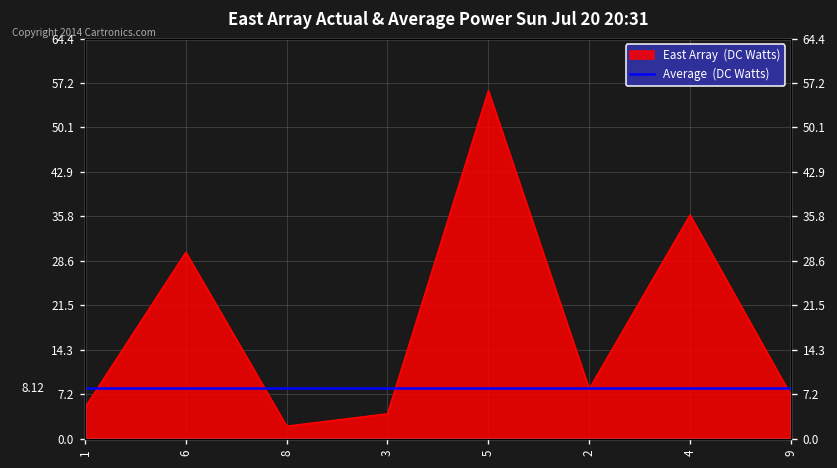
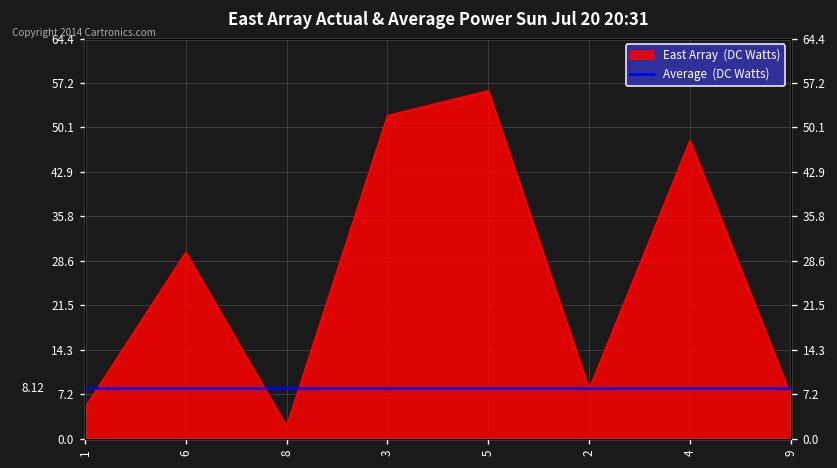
  {
    "1": 5,
    "6": 30,
    "8": 2,
-   "3": 4,
+   "3": 52,
    "5": 56,
    "2": 8,
-   "4": 36,
+   "4": 48,
    "9": 7
  }
